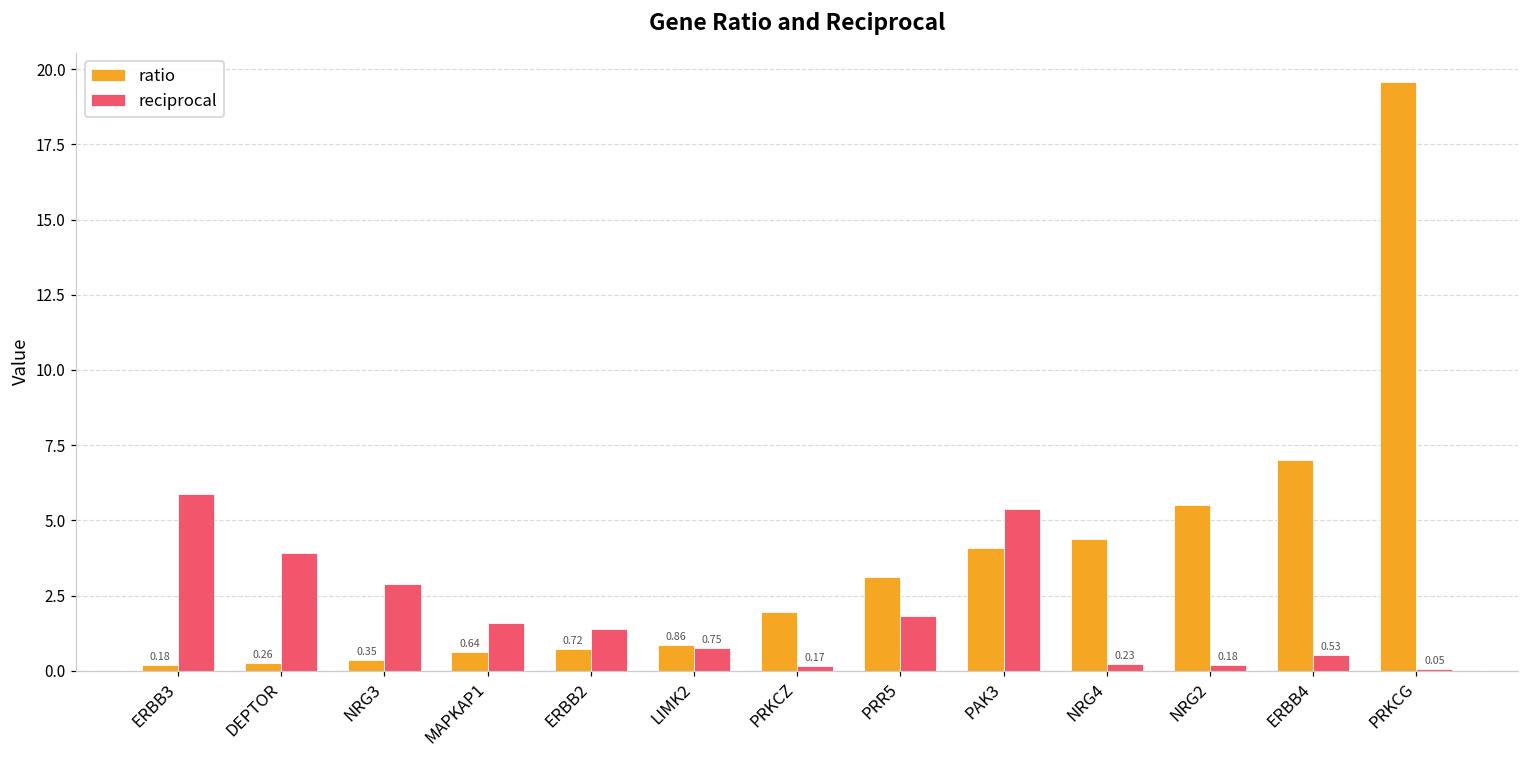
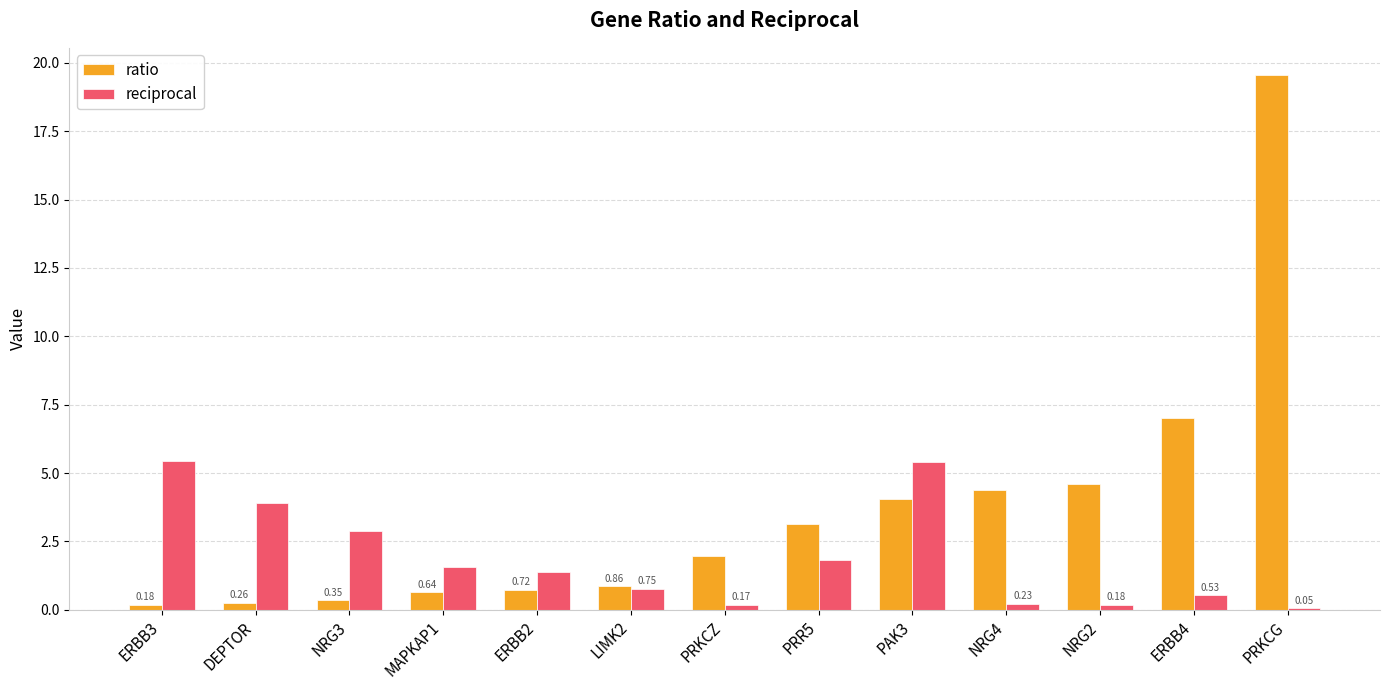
  {
    "ratio": {
      "PRKCZ": 2.0,
      "PRR5": 3.1,
      "PAK3": 4.1,
      "NRG4": 4.4,
-     "NRG2": 5.5,
+     "NRG2": 4.6,
      "ERBB4": 7.0,
      "PRKCG": 19.6
    },
    "reciprocal": {
-     "ERBB3": 5.9,
+     "ERBB3": 5.4,
      "DEPTOR": 3.9,
      "NRG3": 2.9,
      "MAPKAP1": 1.6,
      "ERBB2": 1.4,
      "PRR5": 1.8,
      "PAK3": 5.4
    }
  }
